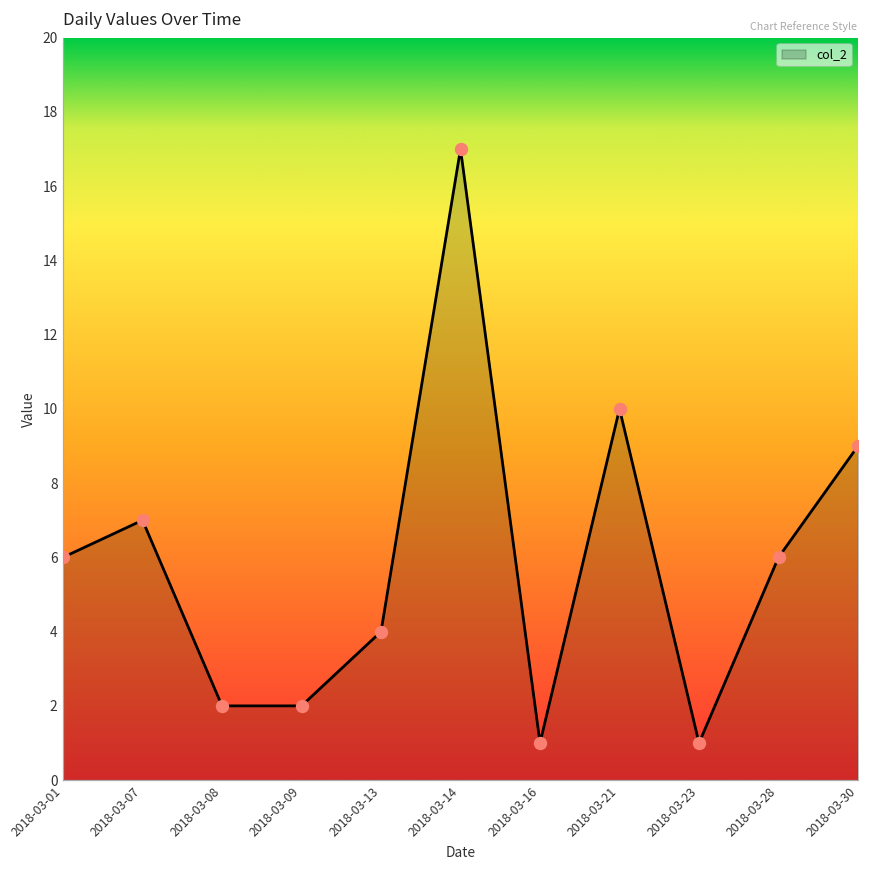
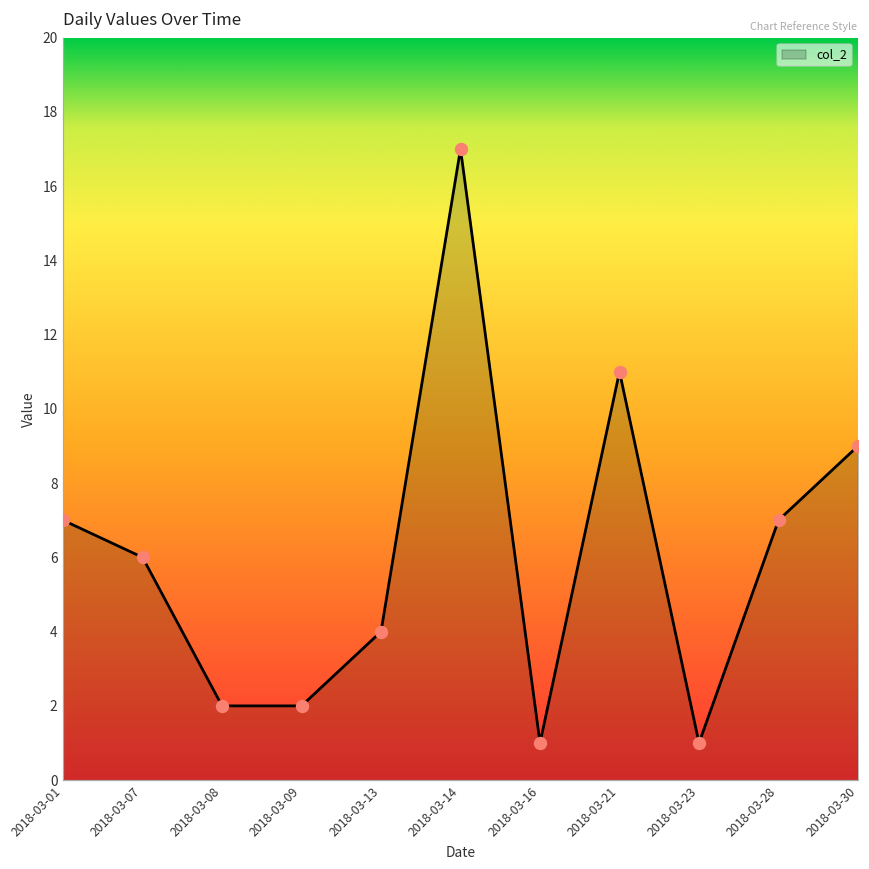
  {
-   "2018-03-01": 6,
-   "2018-03-07": 7,
+   "2018-03-01": 7,
+   "2018-03-07": 6,
    "2018-03-08": 2,
    "2018-03-09": 2,
    "2018-03-13": 4,
    "2018-03-14": 17,
    "2018-03-16": 1,
-   "2018-03-21": 10,
+   "2018-03-21": 11,
    "2018-03-23": 1,
-   "2018-03-28": 6,
+   "2018-03-28": 7,
    "2018-03-30": 9
  }
